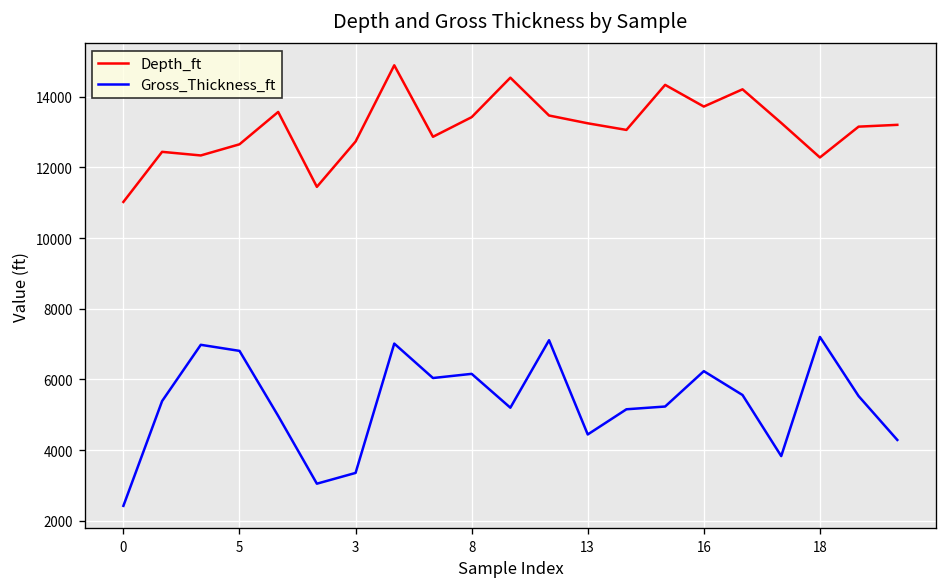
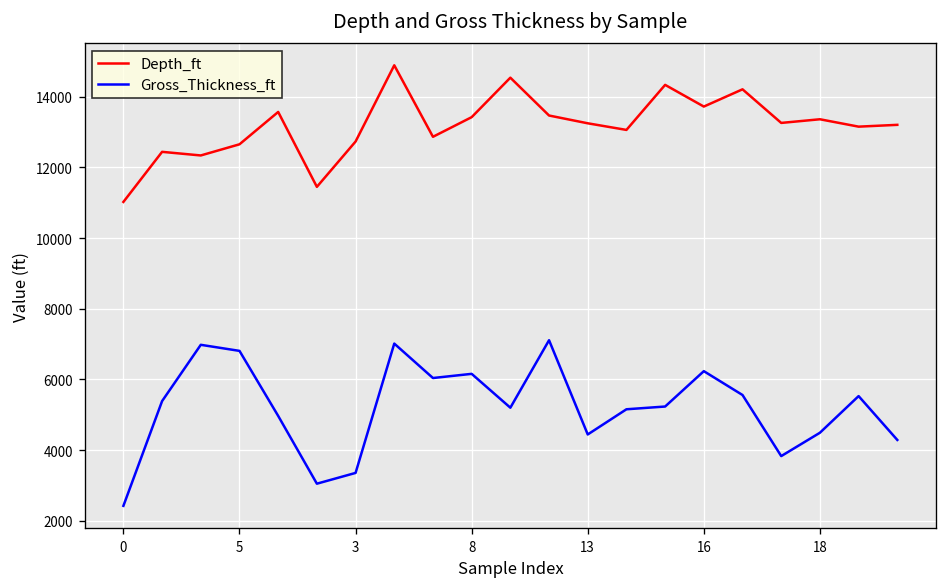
  {
    "Depth_ft": {
      "0": 11000,
      "3": 12700,
-     "18": 12300
+     "18": 13400
    },
    "Gross_Thickness_ft": {
      "0": 2400,
      "3": 3400,
-     "18": 7200
+     "18": 4500
    }
  }
